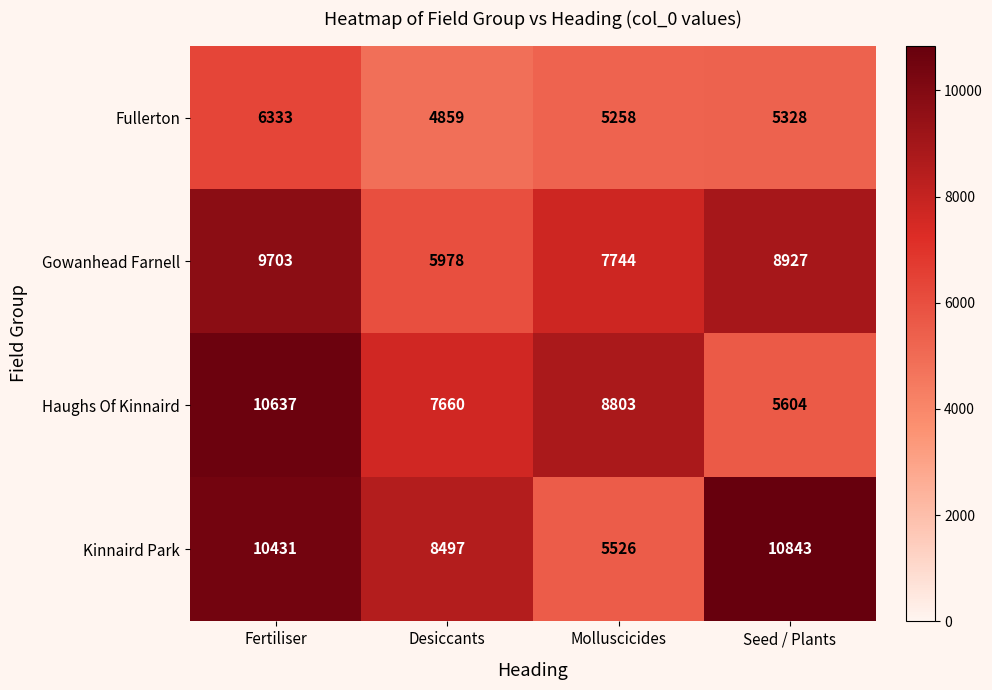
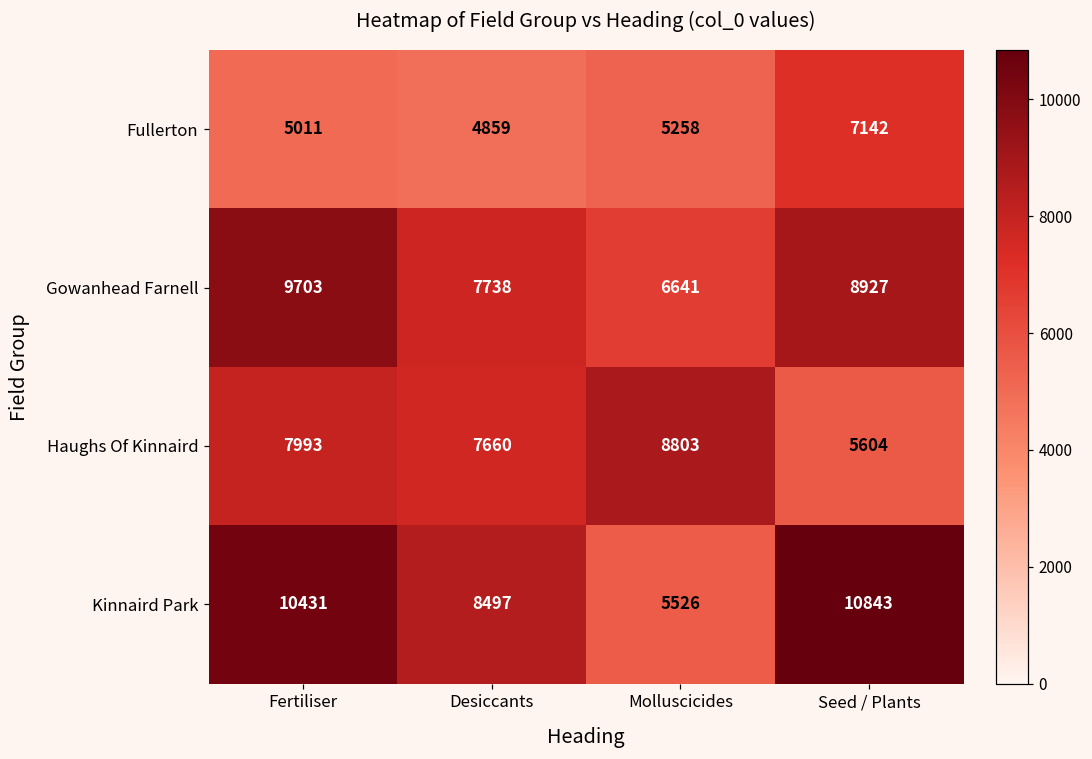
  {
    "Fullerton": {
-     "Fertiliser": 6333,
+     "Fertiliser": 5011,
      "Desiccants": 4859,
      "Molluscicides": 5258,
-     "Seed / Plants": 5328
+     "Seed / Plants": 7142
    },
    "Gowanhead Farnell": {
      "Fertiliser": 9703,
-     "Desiccants": 5978,
-     "Molluscicides": 7744,
+     "Desiccants": 7738,
+     "Molluscicides": 6641,
      "Seed / Plants": 8927
    },
    "Haughs Of Kinnaird": {
-     "Fertiliser": 10637,
+     "Fertiliser": 7993,
      "Desiccants": 7660,
      "Molluscicides": 8803,
      "Seed / Plants": 5604
    },
    "Kinnaird Park": {
      "Fertiliser": 10431,
      "Desiccants": 8497,
      "Molluscicides": 5526,
      "Seed / Plants": 10843
    }
  }
